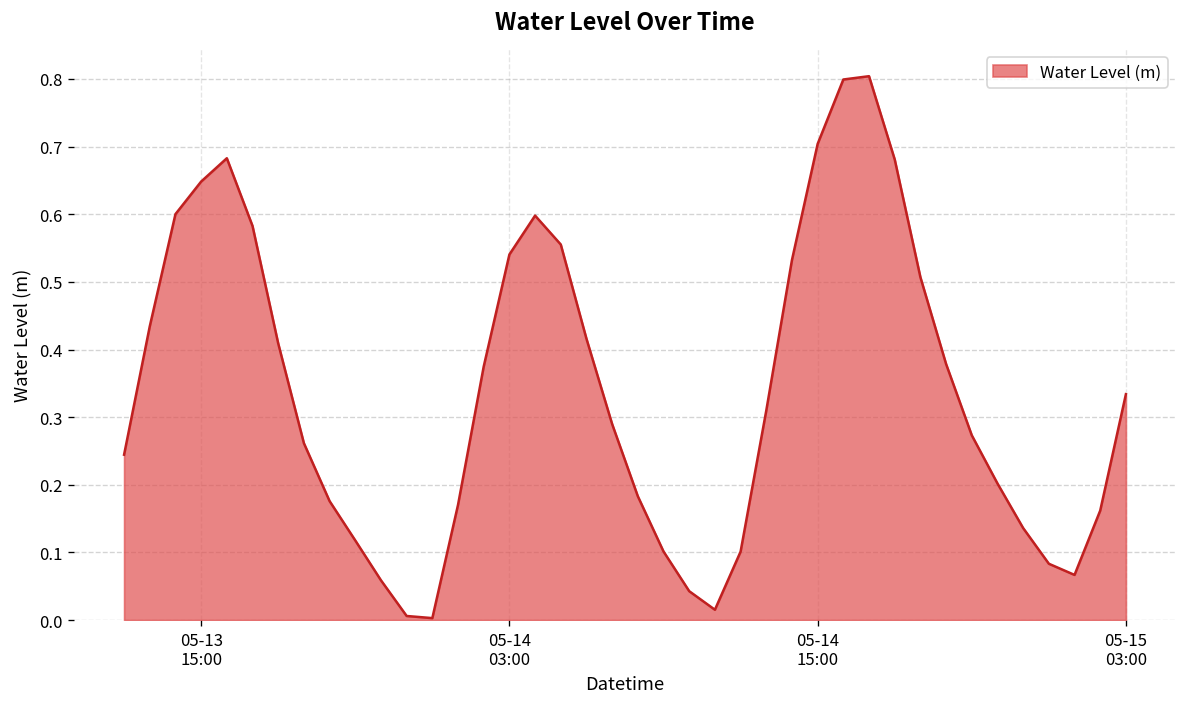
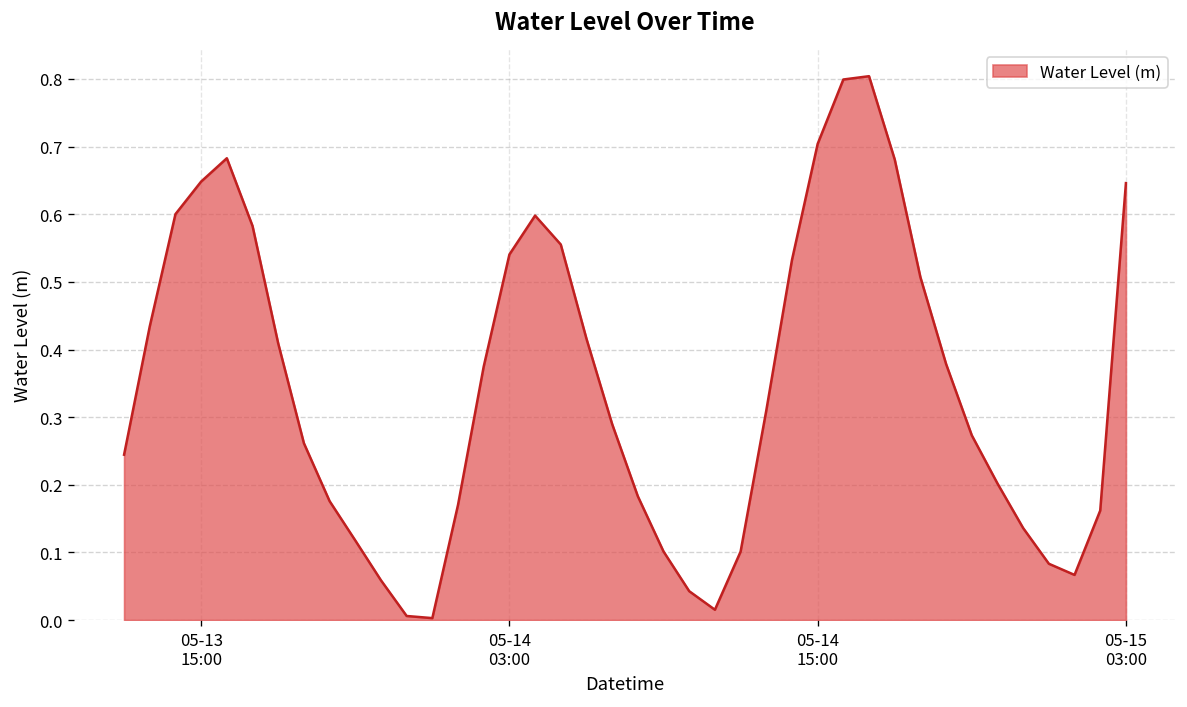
  {
    "05-13 15:00": 0.65,
    "05-14 03:00": 0.54,
    "05-14 15:00": 0.70,
-   "05-15 03:00": 0.33
+   "05-15 03:00": 0.65
  }
